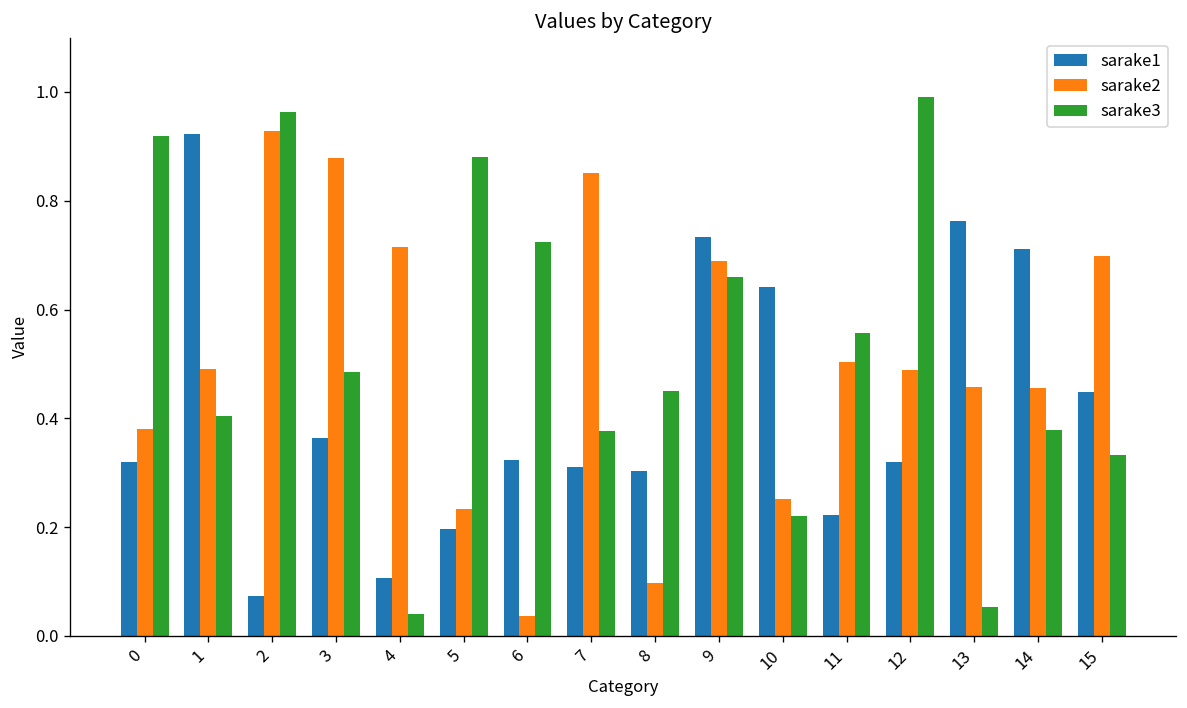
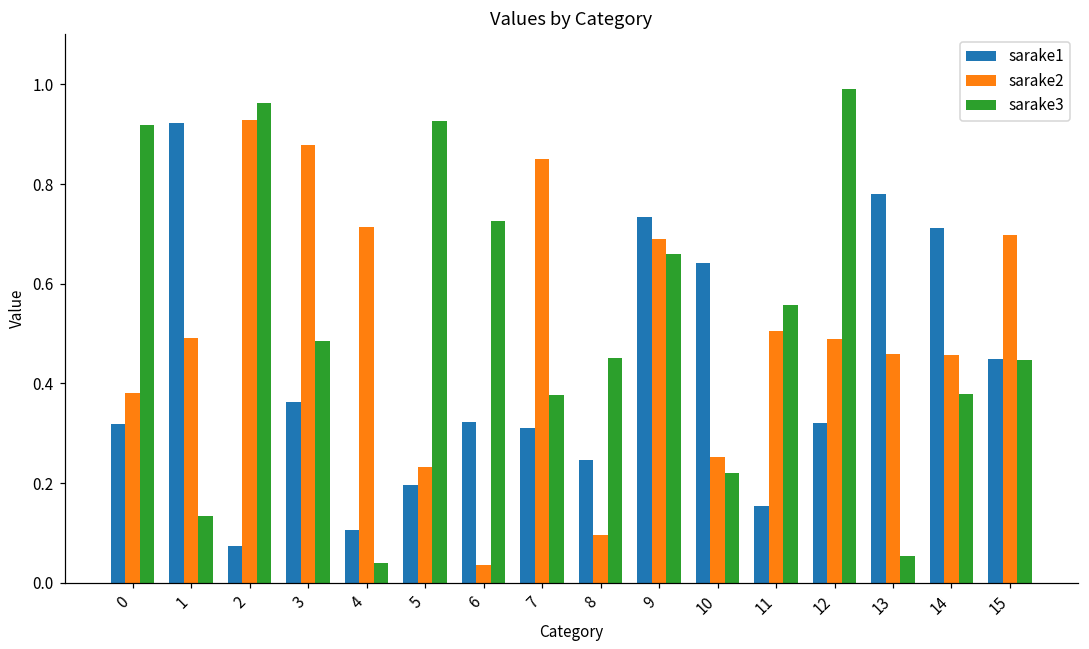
  {
    "sarake1": {
      "0": 0.32,
      "1": 0.92,
      "2": 0.07,
      "3": 0.36,
      "4": 0.11,
      "5": 0.20,
      "6": 0.32,
      "7": 0.31,
-     "8": 0.30,
+     "8": 0.25,
      "9": 0.73,
      "10": 0.64,
-     "11": 0.22,
+     "11": 0.15,
      "12": 0.32,
-     "13": 0.76,
+     "13": 0.78,
      "14": 0.71,
      "15": 0.45
    },
    "sarake2": {
      "0": 0.38,
      "1": 0.49,
      "2": 0.93,
      "3": 0.88,
      "4": 0.71,
      "5": 0.23,
      "6": 0.04,
      "7": 0.85,
      "8": 0.10,
      "9": 0.69,
      "10": 0.25,
      "11": 0.50,
      "12": 0.49,
      "13": 0.46,
      "14": 0.46,
      "15": 0.70
    },
    "sarake3": {
      "0": 0.92,
-     "1": 0.40,
+     "1": 0.13,
      "2": 0.96,
      "3": 0.49,
      "4": 0.04,
-     "5": 0.88,
+     "5": 0.93,
      "6": 0.72,
      "7": 0.38,
      "8": 0.45,
      "9": 0.66,
      "10": 0.22,
      "11": 0.56,
      "12": 0.99,
      "13": 0.05,
      "14": 0.38,
-     "15": 0.33
+     "15": 0.45
    }
  }
